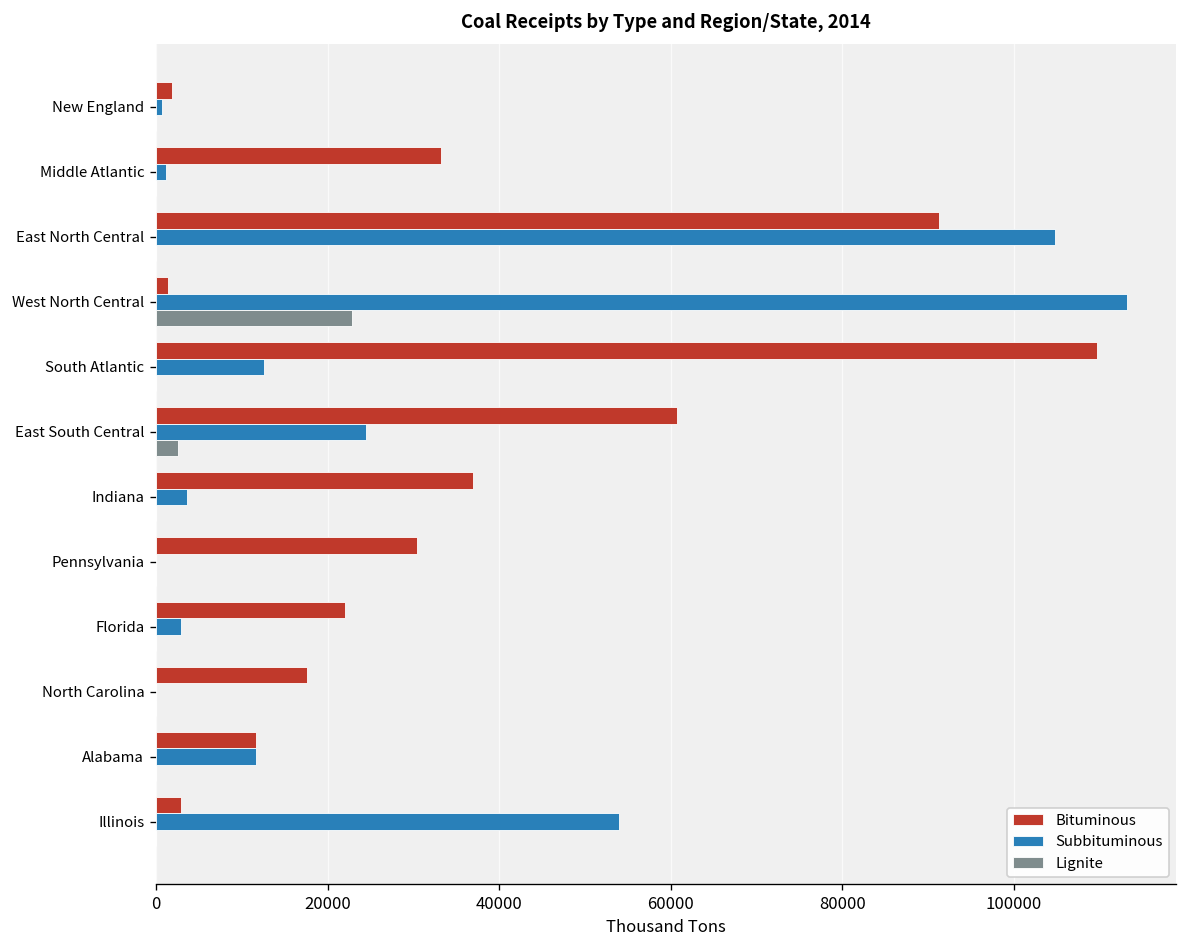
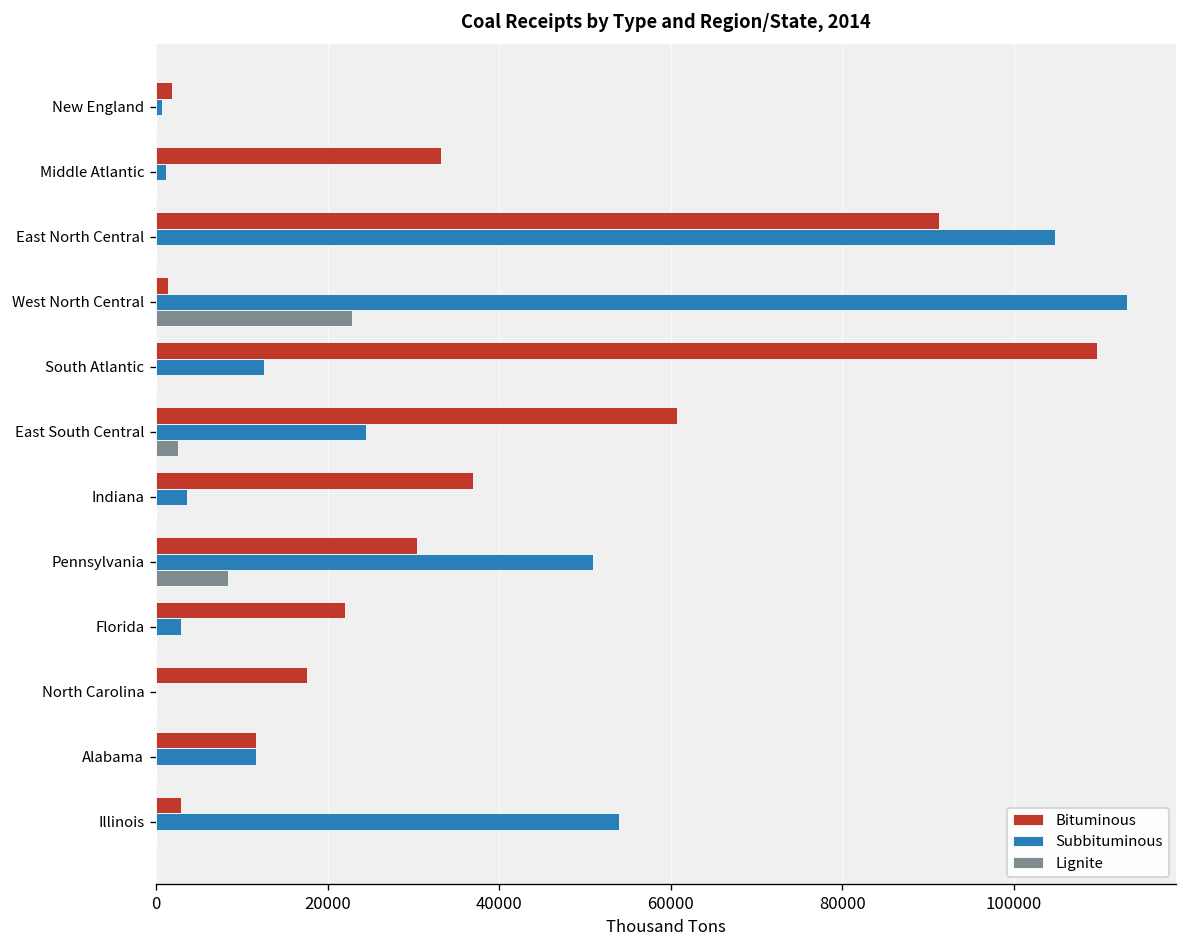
  {
    "Bituminous": {
      "New England": 2000,
      "Middle Atlantic": 33000,
      "East North Central": 91000,
      "West North Central": 1000,
      "South Atlantic": 110000,
      "East South Central": 61000,
      "Indiana": 37000,
      "Pennsylvania": 30000,
      "Florida": 22000,
      "North Carolina": 18000,
      "Alabama": 12000,
      "Illinois": 3000
    },
    "Subbituminous": {
      "New England": 1000,
      "Middle Atlantic": 1000,
      "East North Central": 105000,
      "West North Central": 113000,
      "South Atlantic": 13000,
      "East South Central": 24000,
      "Indiana": 4000,
-     "Pennsylvania": 0,
+     "Pennsylvania": 51000,
      "Florida": 3000,
      "North Carolina": 0,
      "Alabama": 12000,
      "Illinois": 54000
    },
    "Lignite": {
      "New England": 0,
      "Middle Atlantic": 0,
      "East North Central": 0,
      "West North Central": 23000,
      "South Atlantic": 0,
      "East South Central": 3000,
      "Indiana": 0,
-     "Pennsylvania": 0,
+     "Pennsylvania": 8000,
      "Florida": 0,
      "North Carolina": 0,
      "Alabama": 0,
      "Illinois": 0
    }
  }
